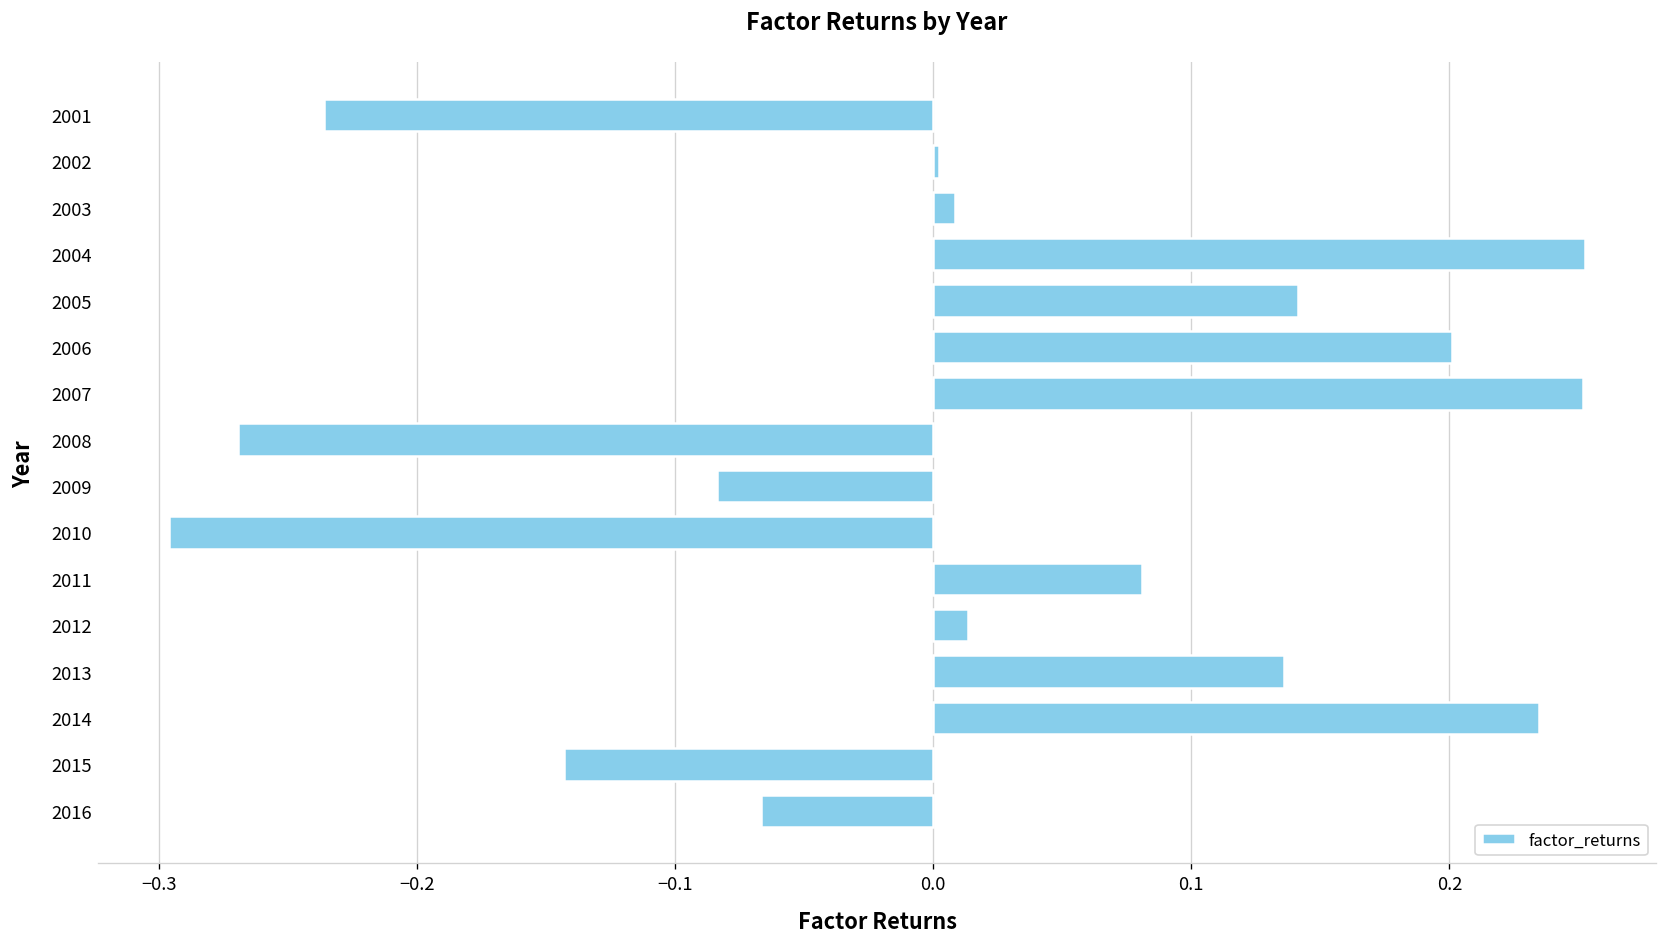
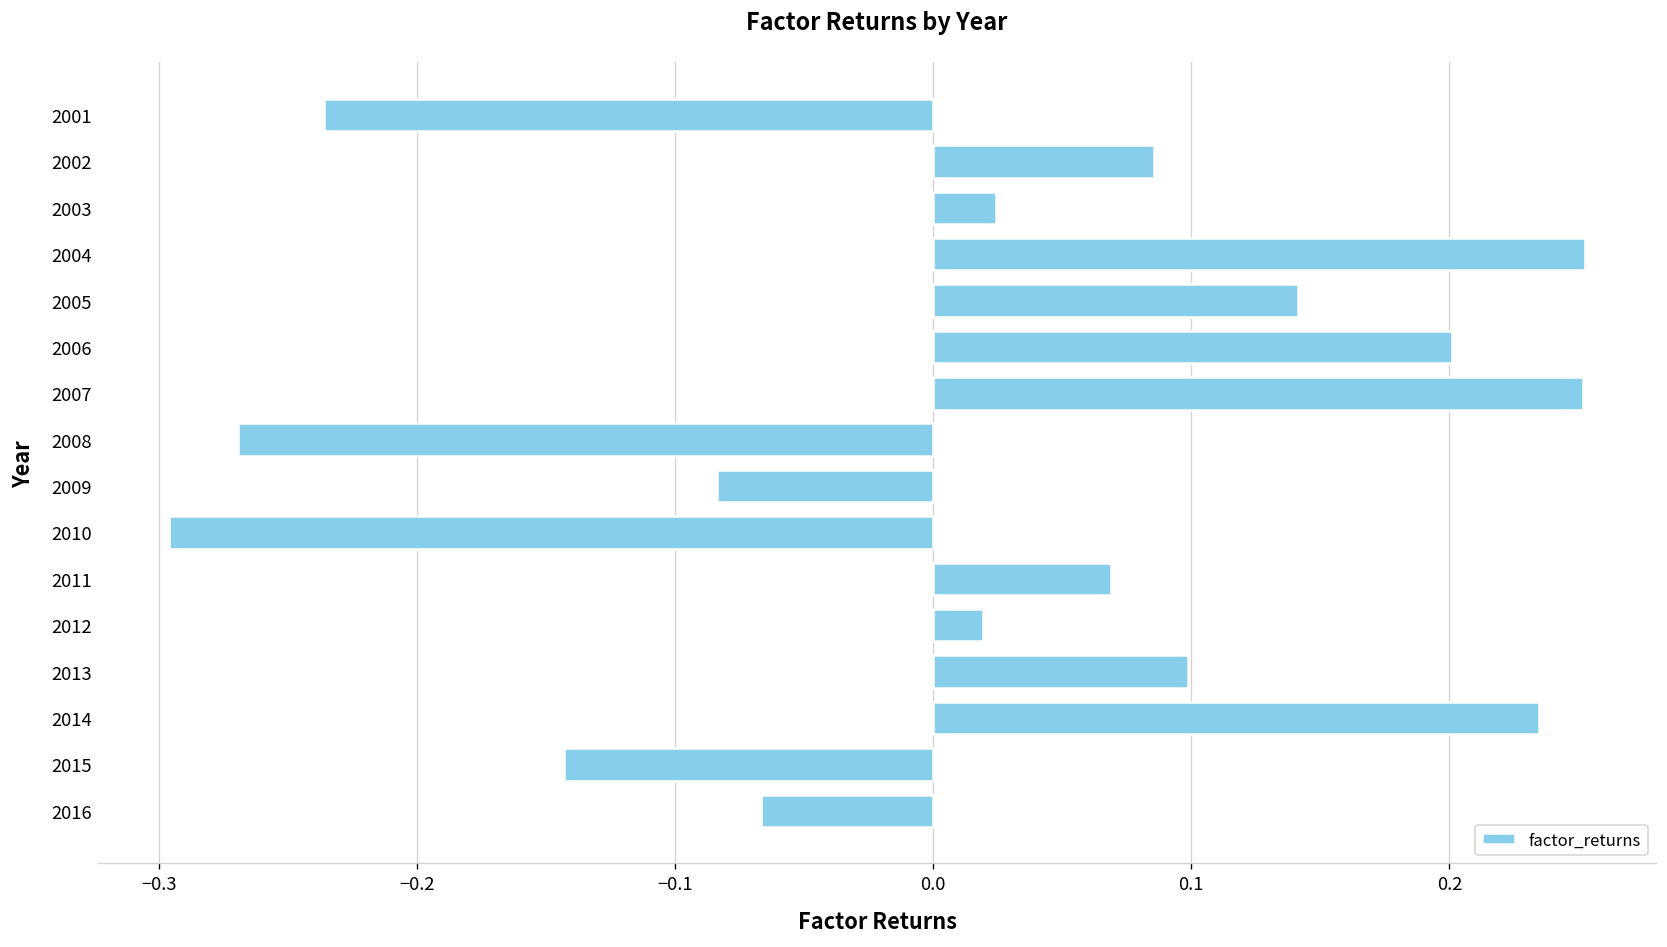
  {
    "2001": -0.236,
-   "2002": 0.002,
-   "2003": 0.008,
+   "2002": 0.086,
+   "2003": 0.024,
    "2004": 0.253,
    "2005": 0.141,
    "2006": 0.201,
    "2007": 0.252,
    "2008": -0.269,
    "2009": -0.084,
    "2010": -0.296,
-   "2011": 0.081,
-   "2012": 0.013,
-   "2013": 0.136,
+   "2011": 0.069,
+   "2012": 0.019,
+   "2013": 0.099,
    "2014": 0.235,
    "2015": -0.143,
    "2016": -0.067
  }
